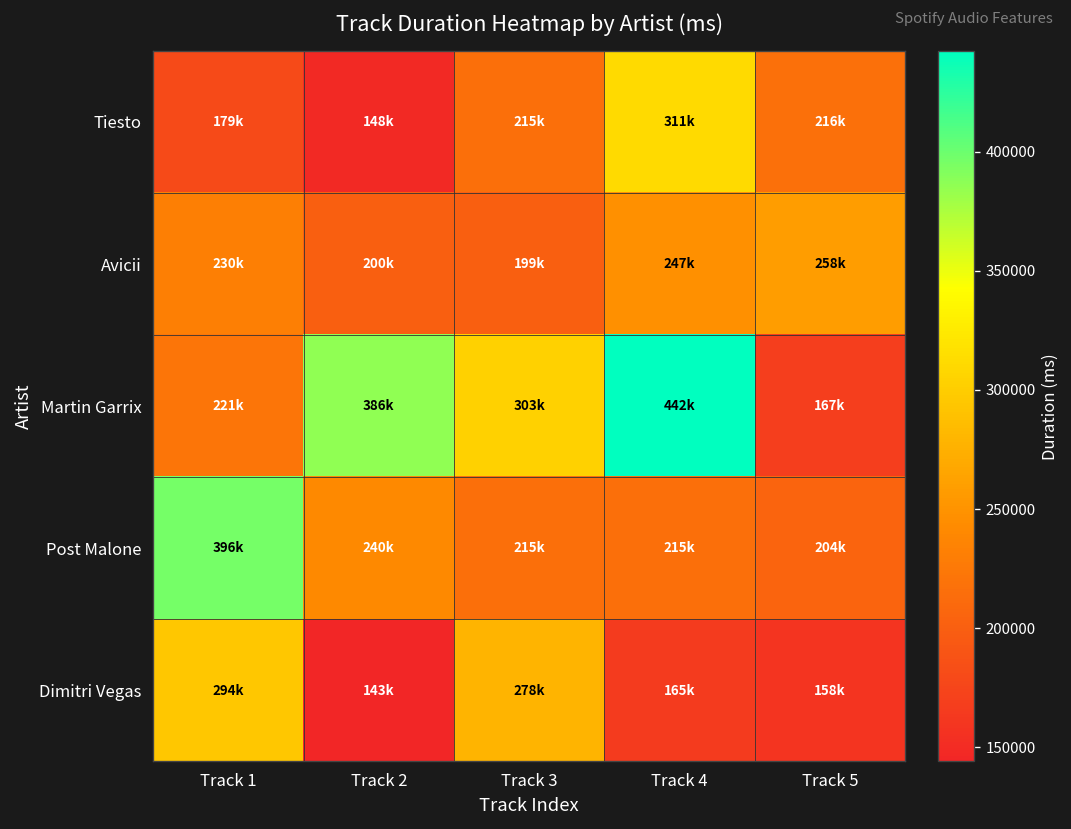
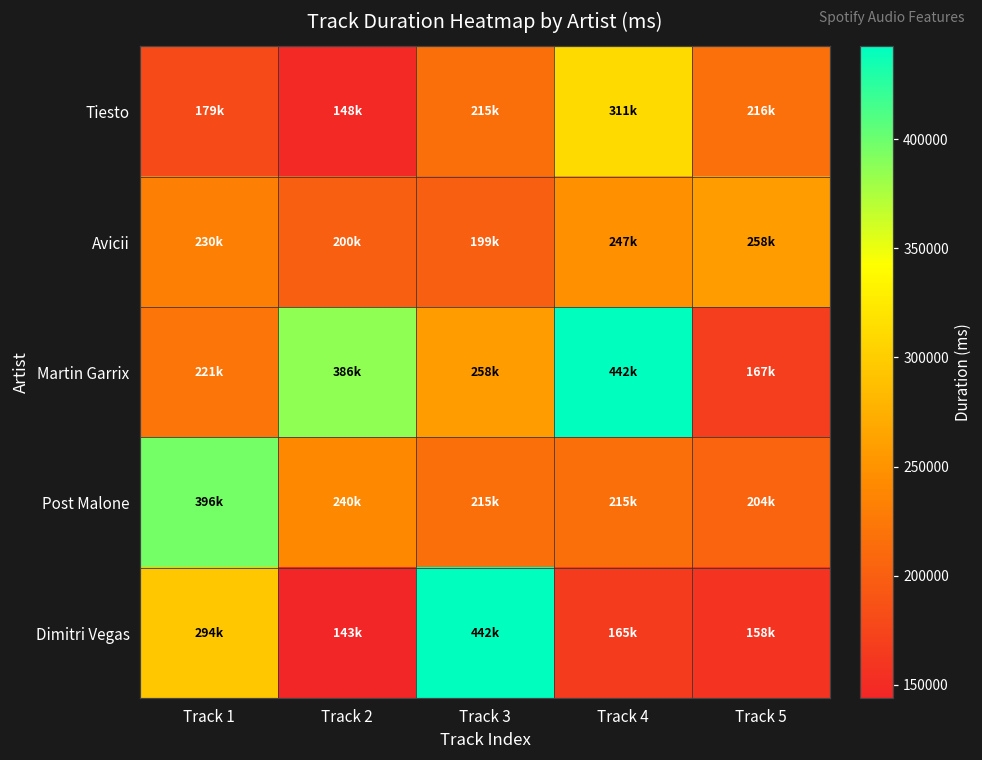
  {
    "Tiesto": {
      "Track 1": "179k",
      "Track 2": "148k",
      "Track 3": "215k",
      "Track 4": "311k",
      "Track 5": "216k"
    },
    "Avicii": {
      "Track 1": "230k",
      "Track 2": "200k",
      "Track 3": "199k",
      "Track 4": "247k",
      "Track 5": "258k"
    },
    "Martin Garrix": {
      "Track 1": "221k",
      "Track 2": "386k",
-     "Track 3": "303k",
+     "Track 3": "258k",
      "Track 4": "442k",
      "Track 5": "167k"
    },
    "Post Malone": {
      "Track 1": "396k",
      "Track 2": "240k",
      "Track 3": "215k",
      "Track 4": "215k",
      "Track 5": "204k"
    },
    "Dimitri Vegas": {
      "Track 1": "294k",
      "Track 2": "143k",
-     "Track 3": "278k",
+     "Track 3": "442k",
      "Track 4": "165k",
      "Track 5": "158k"
    }
  }
